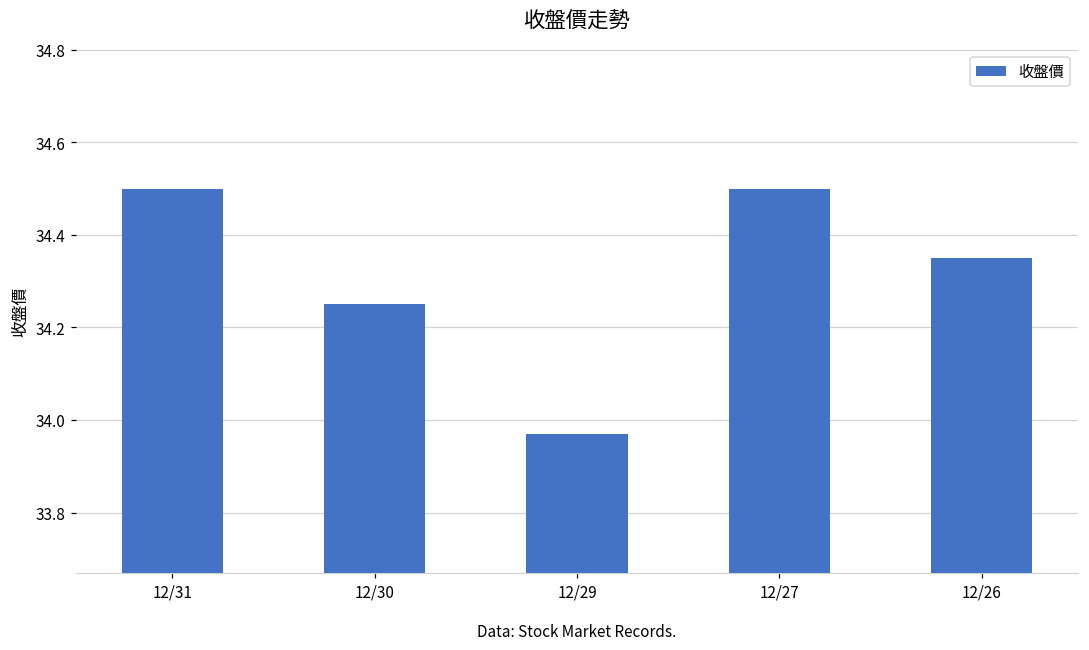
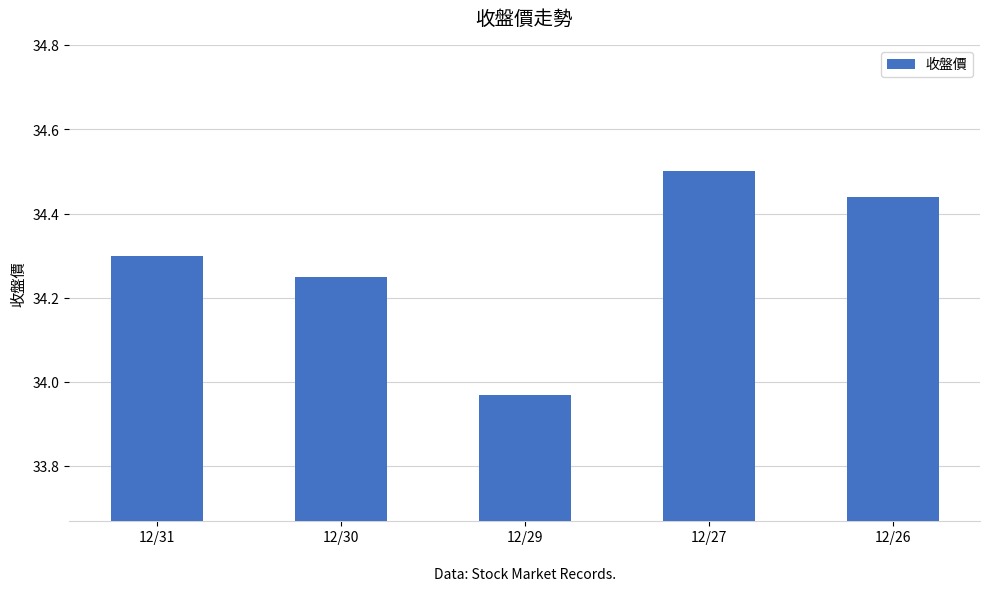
  {
-   "12/31": 34.5,
+   "12/31": 34.3,
    "12/30": 34.25,
    "12/29": 33.97,
    "12/27": 34.50,
-   "12/26": 34.35
+   "12/26": 34.44
  }
